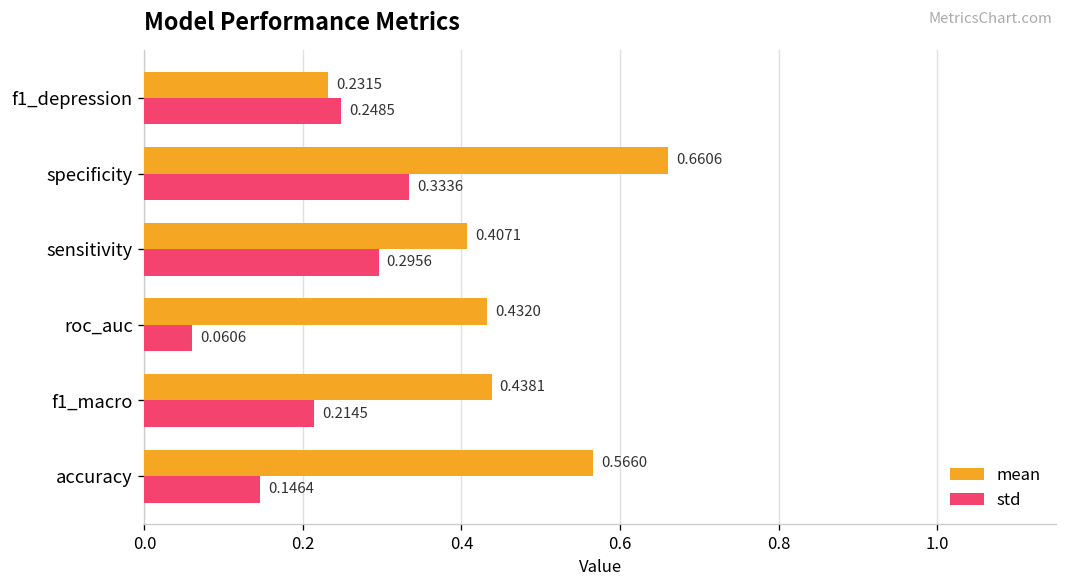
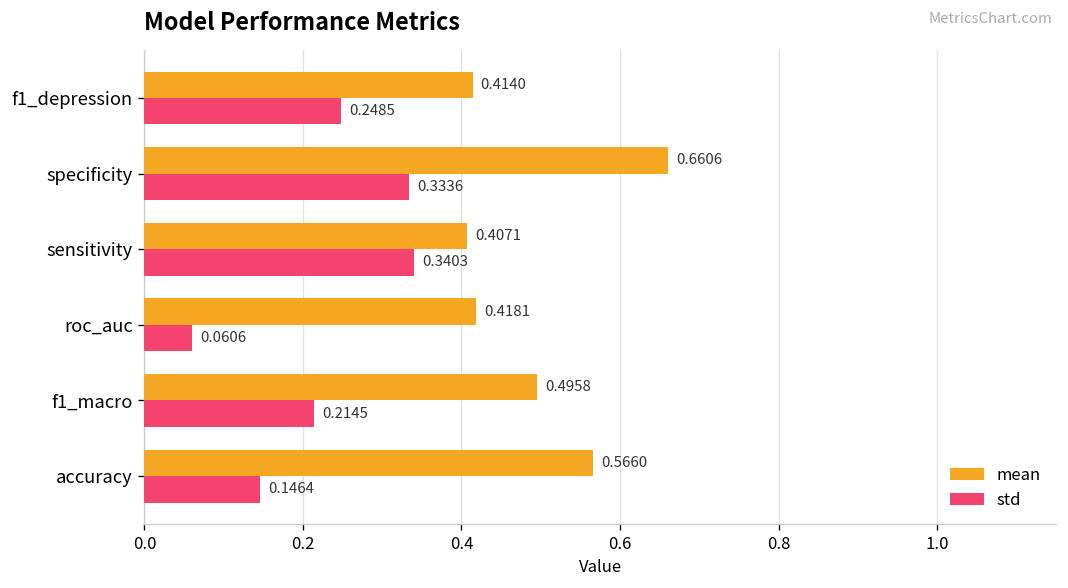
  {
    "mean": {
-     "f1_depression": 0.2315,
+     "f1_depression": 0.4140,
      "specificity": 0.6606,
      "sensitivity": 0.4071,
-     "roc_auc": 0.4320,
-     "f1_macro": 0.4381,
+     "roc_auc": 0.4181,
+     "f1_macro": 0.4958,
      "accuracy": 0.5660
    },
    "std": {
      "f1_depression": 0.2485,
      "specificity": 0.3336,
-     "sensitivity": 0.2956,
+     "sensitivity": 0.3403,
      "roc_auc": 0.0606,
      "f1_macro": 0.2145,
      "accuracy": 0.1464
    }
  }
